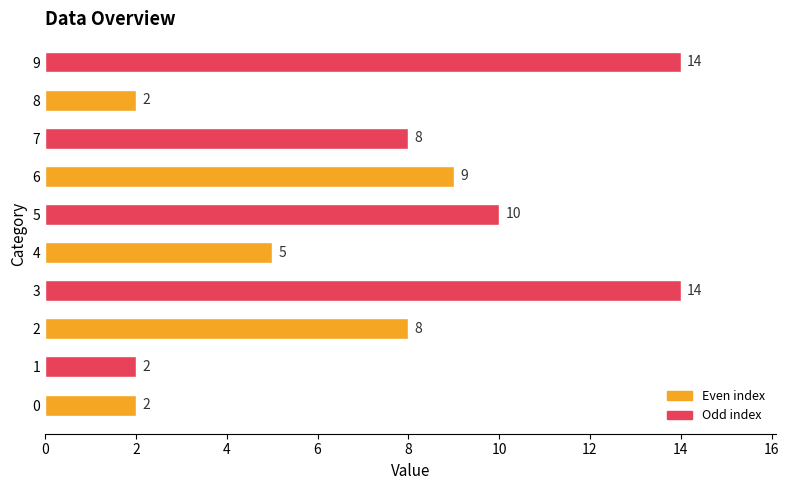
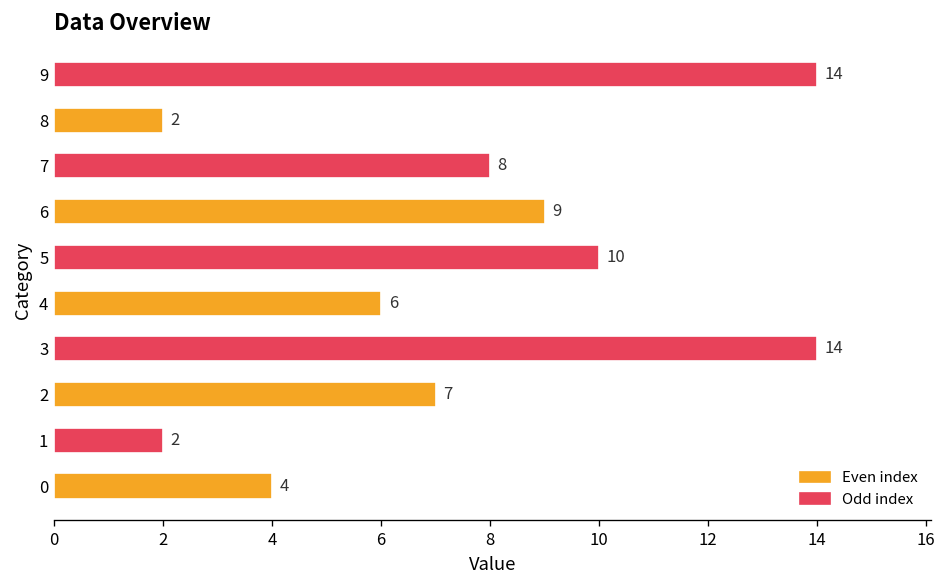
  {
    "9": 14,
    "8": 2,
    "7": 8,
    "6": 9,
    "5": 10,
-   "4": 5,
+   "4": 6,
    "3": 14,
-   "2": 8,
+   "2": 7,
    "1": 2,
-   "0": 2
+   "0": 4
  }
